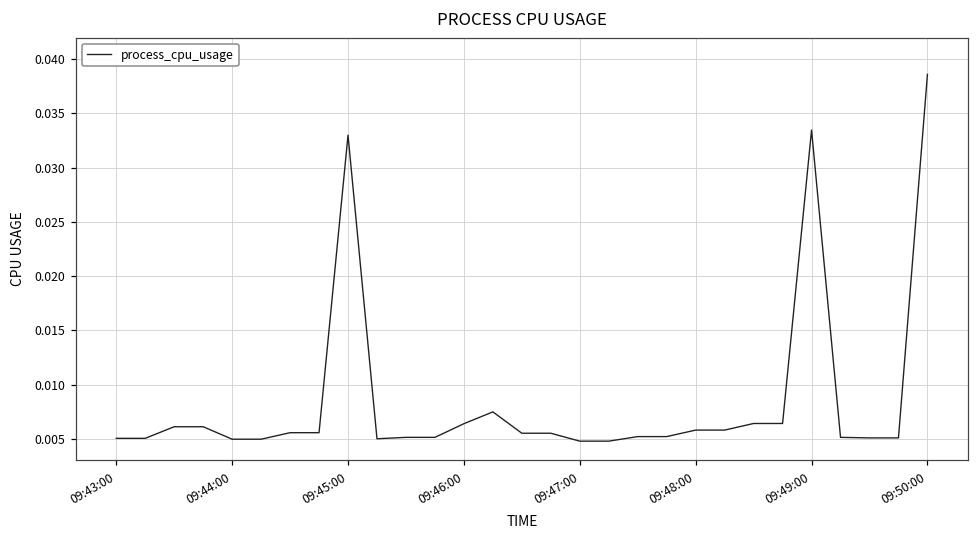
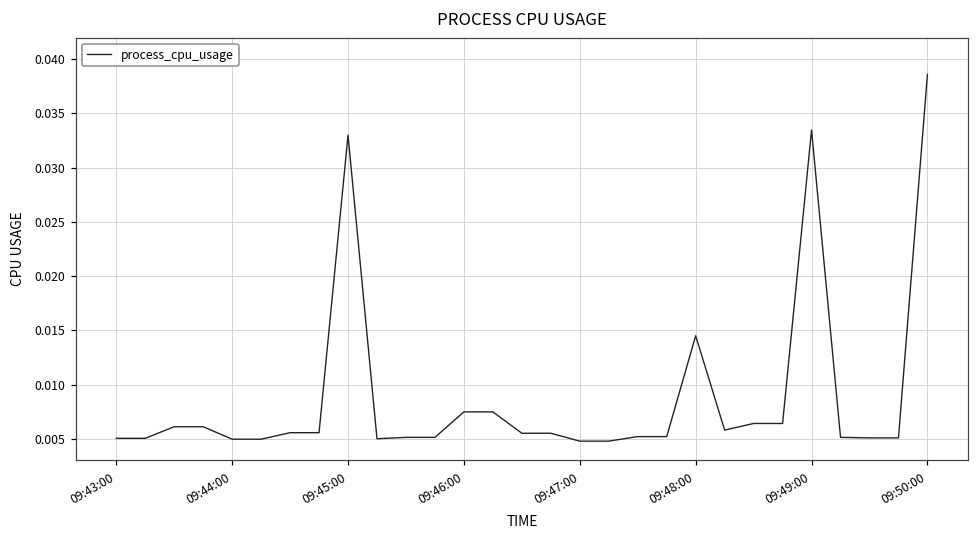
  {
    "09:43:00": 0.005,
    "09:44:00": 0.005,
    "09:45:00": 0.033,
-   "09:46:00": 0.006,
+   "09:46:00": 0.007,
    "09:47:00": 0.005,
-   "09:48:00": 0.006,
+   "09:48:00": 0.015,
    "09:49:00": 0.033,
    "09:50:00": 0.039
  }
